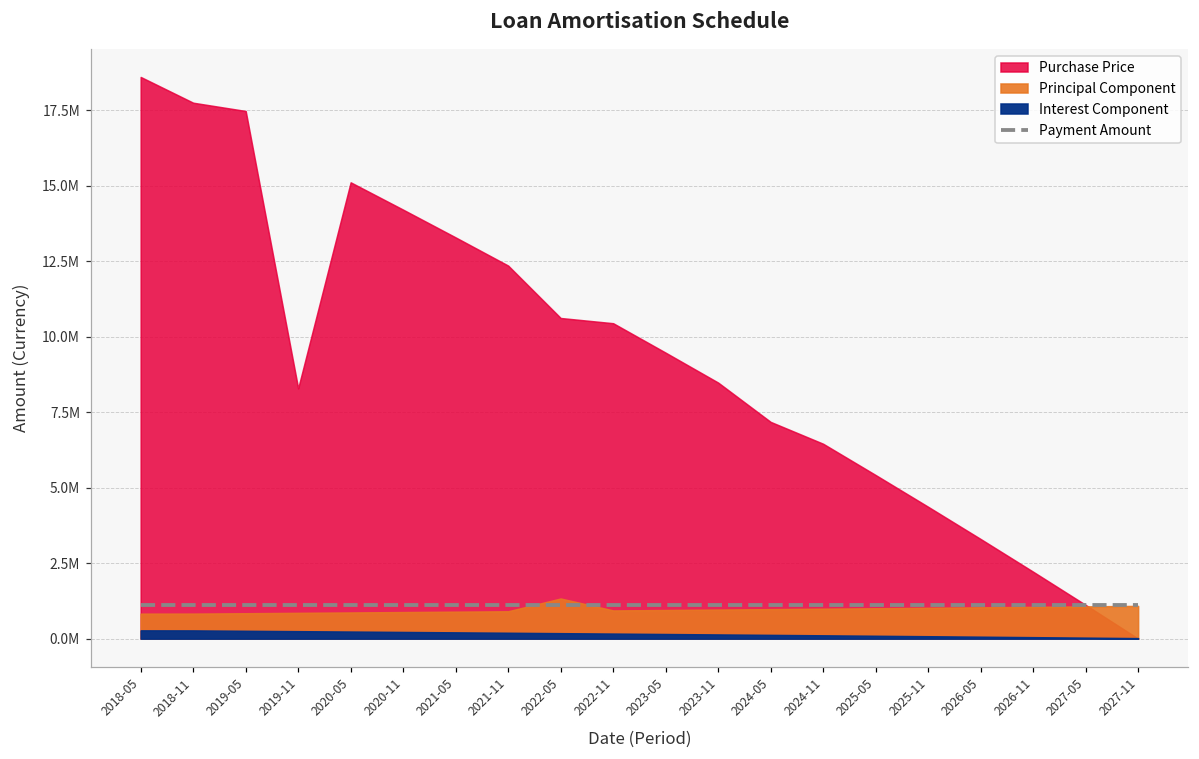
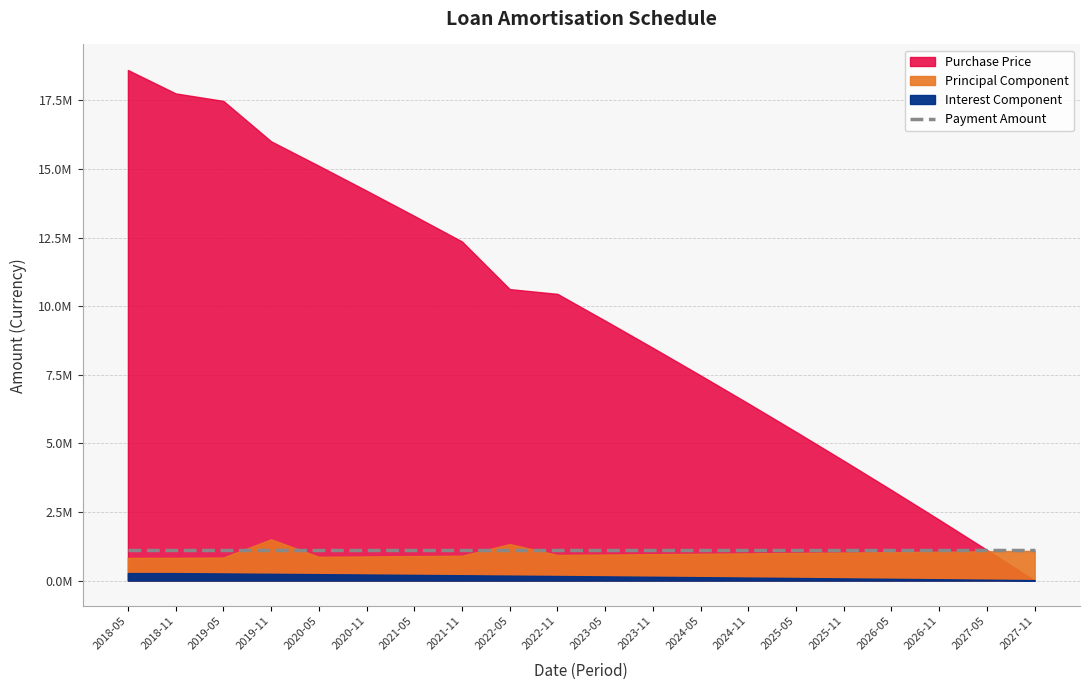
  {
    "Payment Amount": {
      "2018-05": 1100000,
      "2018-11": 1100000,
      "2019-05": 1100000,
      "2019-11": 1100000,
      "2020-05": 1100000,
      "2020-11": 1100000,
      "2021-05": 1100000,
      "2021-11": 1100000,
      "2022-05": 1100000,
      "2022-11": 1100000,
      "2023-05": 1100000,
      "2023-11": 1100000,
      "2024-05": 1100000,
      "2024-11": 1100000,
      "2025-05": 1100000
    },
    "Purchase Price": {
      "2018-05": 18600000,
      "2018-11": 17800000,
      "2019-05": 17500000,
-     "2019-11": 8300000,
+     "2019-11": 16000000,
      "2020-05": 15100000,
      "2020-11": 14200000,
      "2021-05": 13300000,
      "2021-11": 12400000,
      "2022-05": 10600000,
      "2022-11": 10400000,
      "2023-05": 9500000,
      "2023-11": 8500000,
-     "2024-05": 7200000,
+     "2024-05": 7500000,
      "2024-11": 6500000,
      "2025-05": 5400000,
      "2025-11": 4400000,
      "2026-05": 3300000,
      "2026-11": 2200000
    },
    "Principal Component": {
      "2018-05": 800000,
      "2018-11": 800000,
      "2019-05": 800000,
-     "2019-11": 900000,
+     "2019-11": 1500000,
      "2020-05": 900000,
      "2020-11": 900000,
      "2021-05": 900000,
      "2021-11": 900000,
      "2022-05": 1300000,
      "2022-11": 900000,
      "2023-05": 900000,
      "2023-11": 1000000,
      "2024-05": 1000000,
      "2024-11": 1000000,
      "2025-05": 1000000
    },
    "Interest Component": {
      "2018-05": 300000,
      "2018-11": 300000,
      "2019-05": 300000,
      "2019-11": 200000,
      "2020-05": 200000,
      "2020-11": 200000,
      "2021-05": 200000,
      "2021-11": 200000,
      "2022-05": 200000,
      "2022-11": 200000,
      "2023-05": 200000,
      "2023-11": 100000,
      "2024-05": 100000,
      "2024-11": 100000,
      "2025-05": 100000
    }
  }
